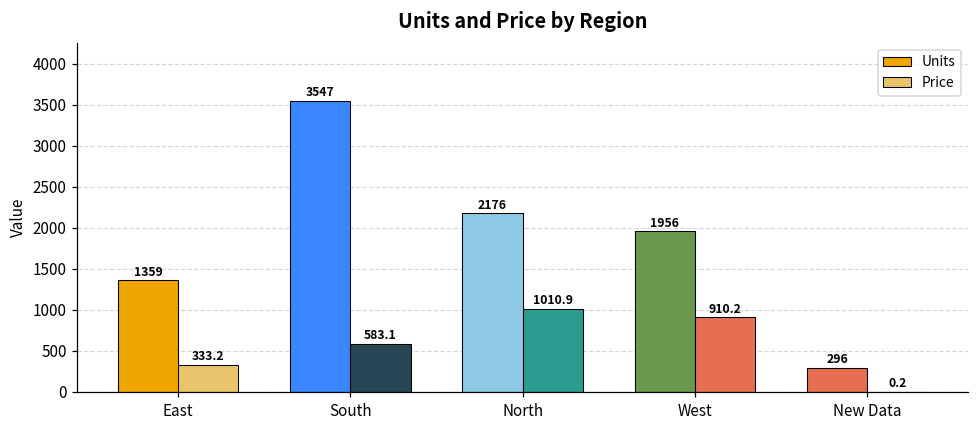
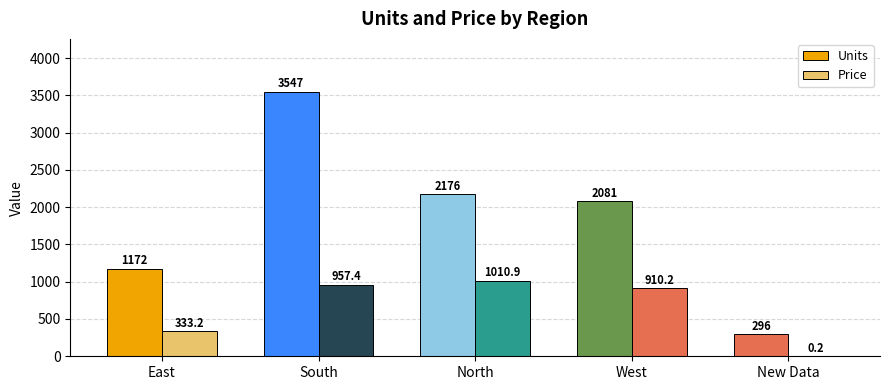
  {
    "Units": {
-     "East": 1359,
+     "East": 1172,
      "South": 3547,
      "North": 2176,
-     "West": 1956,
+     "West": 2081,
      "New Data": 296
    },
    "Price": {
      "East": 333.2,
-     "South": 583.1,
+     "South": 957.4,
      "North": 1010.9,
      "West": 910.2,
      "New Data": 0.2
    }
  }
